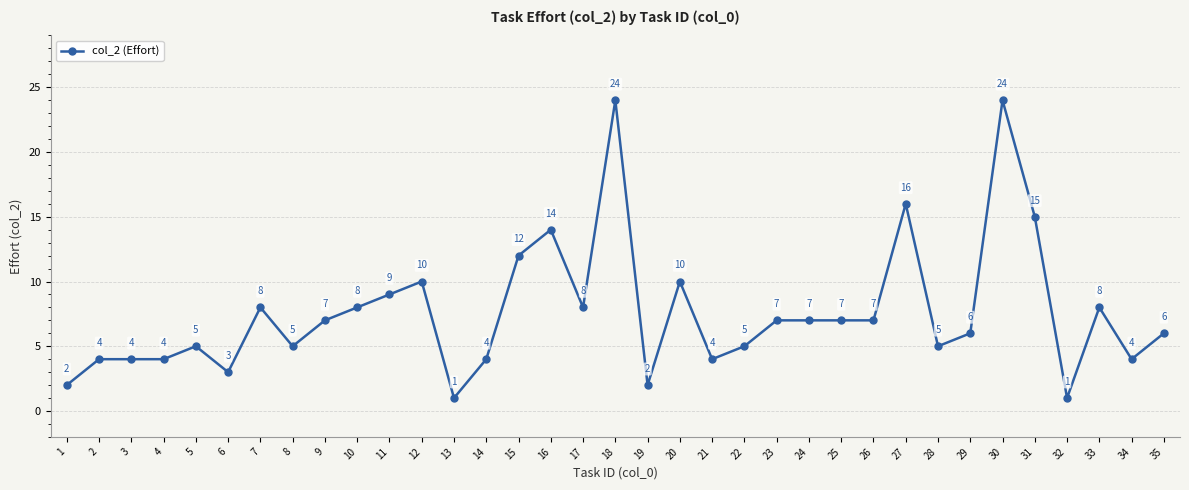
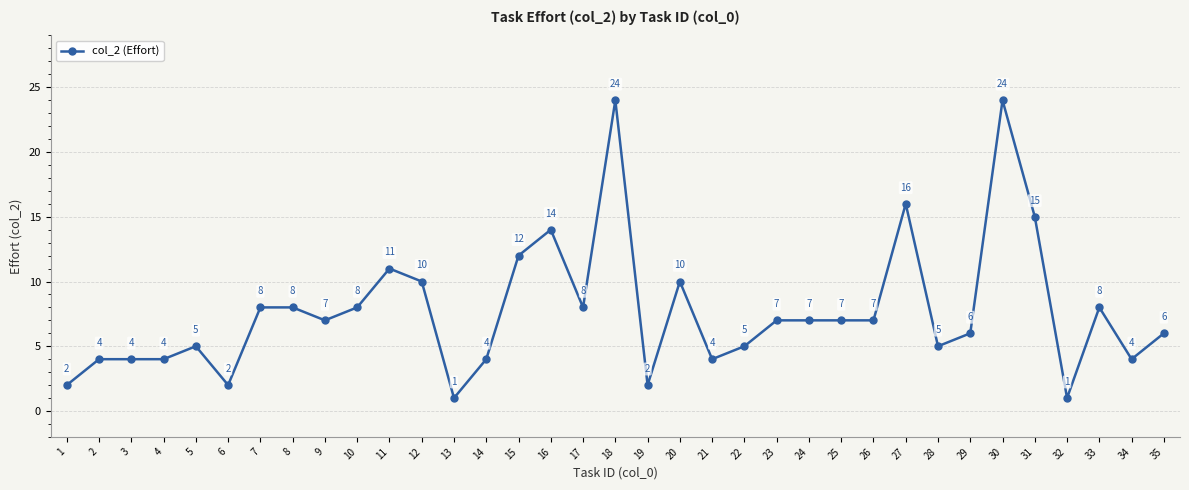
  {
-   "6": 3,
-   "8": 5,
-   "11": 9
+   "6": 2,
+   "8": 8,
+   "11": 11
  }
